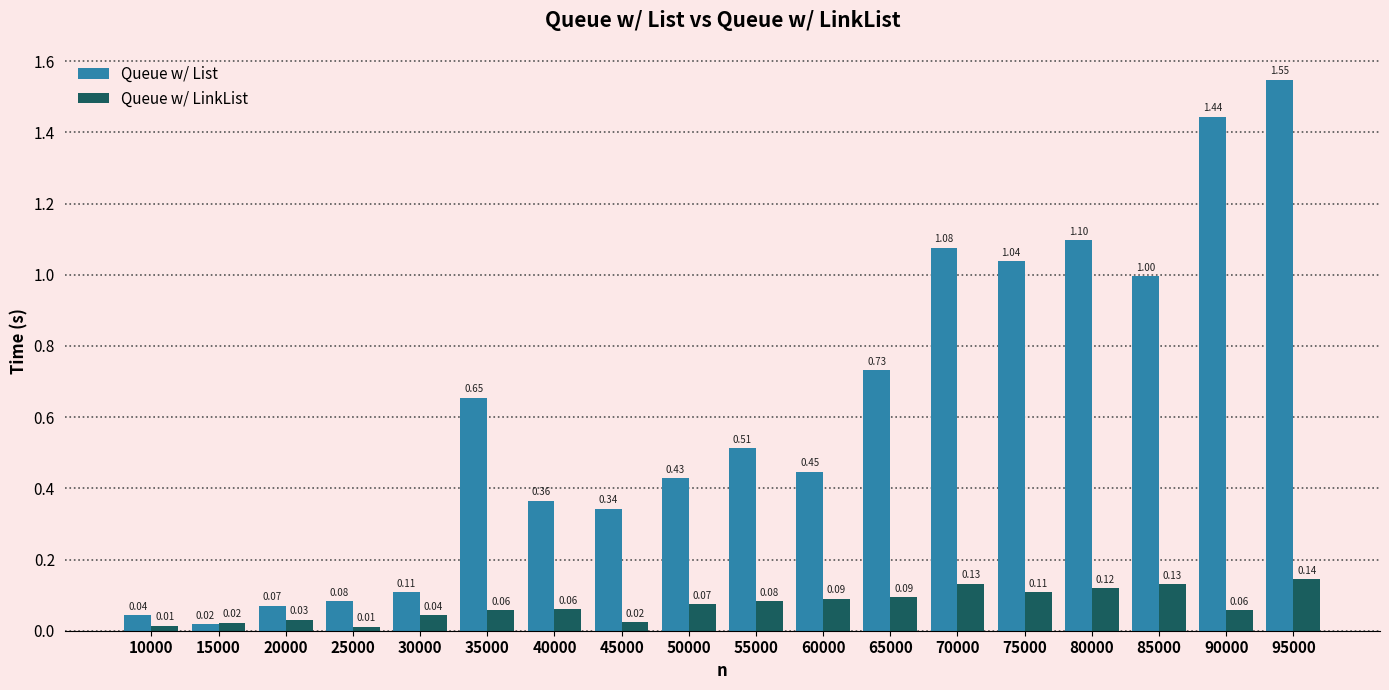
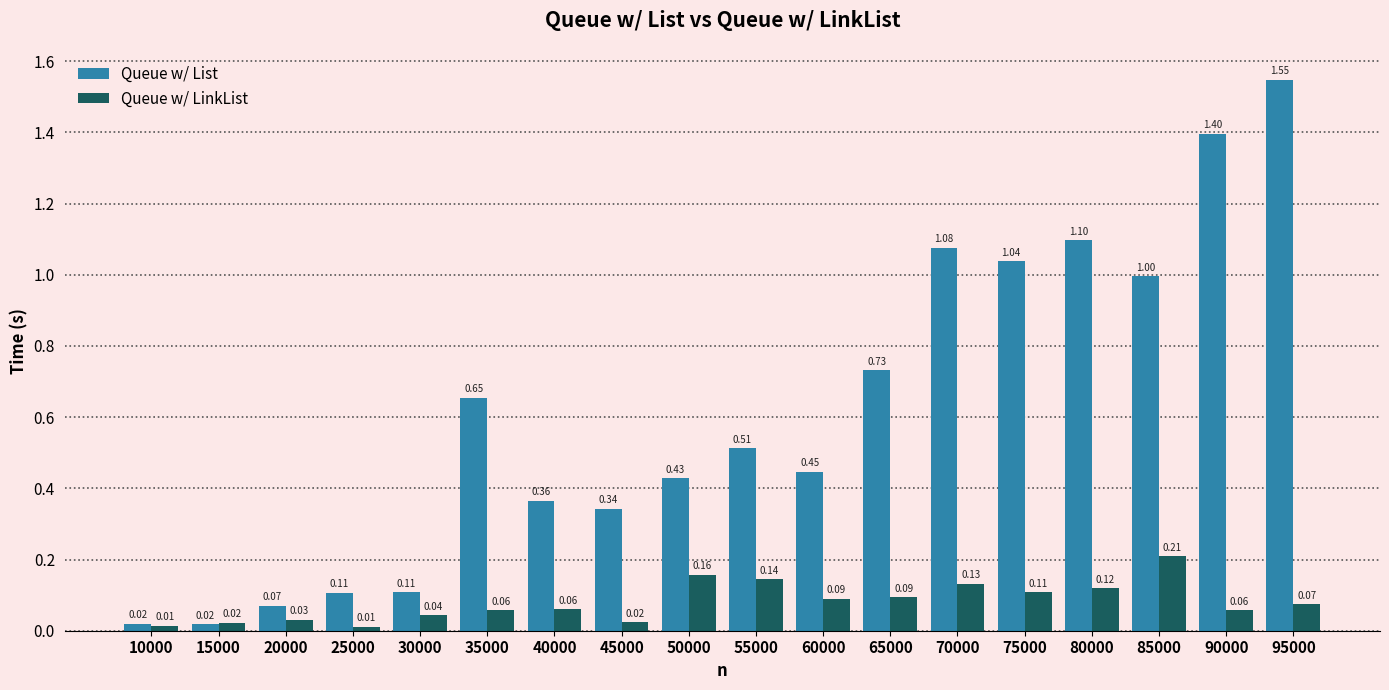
  {
    "Queue w/ List": {
-     "10000": 0.04,
+     "10000": 0.02,
      "15000": 0.02,
      "20000": 0.07,
-     "25000": 0.08,
+     "25000": 0.11,
      "30000": 0.11,
      "35000": 0.65,
      "40000": 0.36,
      "45000": 0.34,
      "50000": 0.43,
      "55000": 0.51,
      "60000": 0.45,
      "65000": 0.73,
      "70000": 1.08,
      "75000": 1.04,
      "80000": 1.10,
      "85000": 1.00,
-     "90000": 1.44,
+     "90000": 1.40,
      "95000": 1.55
    },
    "Queue w/ LinkList": {
      "10000": 0.01,
      "15000": 0.02,
      "20000": 0.03,
      "25000": 0.01,
      "30000": 0.04,
      "35000": 0.06,
      "40000": 0.06,
      "45000": 0.02,
-     "50000": 0.07,
-     "55000": 0.08,
+     "50000": 0.16,
+     "55000": 0.14,
      "60000": 0.09,
      "65000": 0.09,
      "70000": 0.13,
      "75000": 0.11,
      "80000": 0.12,
-     "85000": 0.13,
+     "85000": 0.21,
      "90000": 0.06,
-     "95000": 0.14
+     "95000": 0.07
    }
  }
